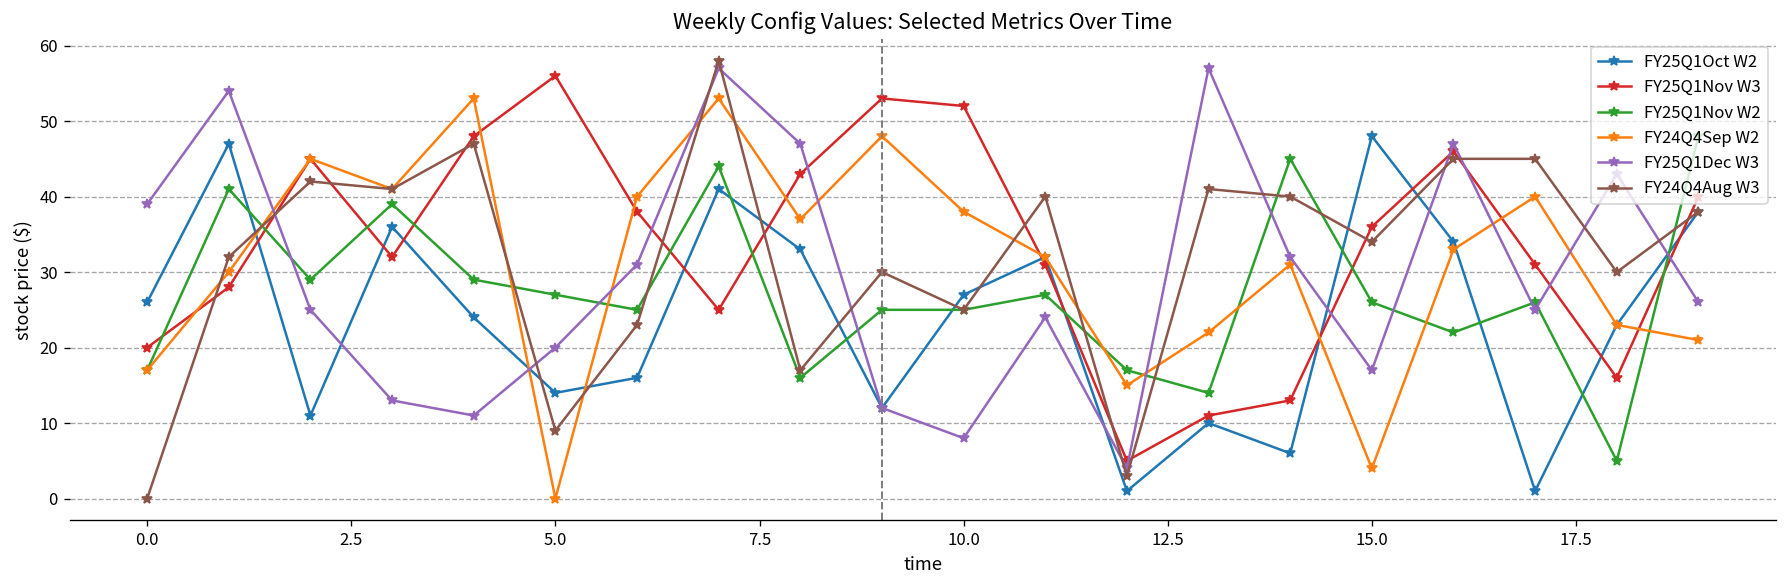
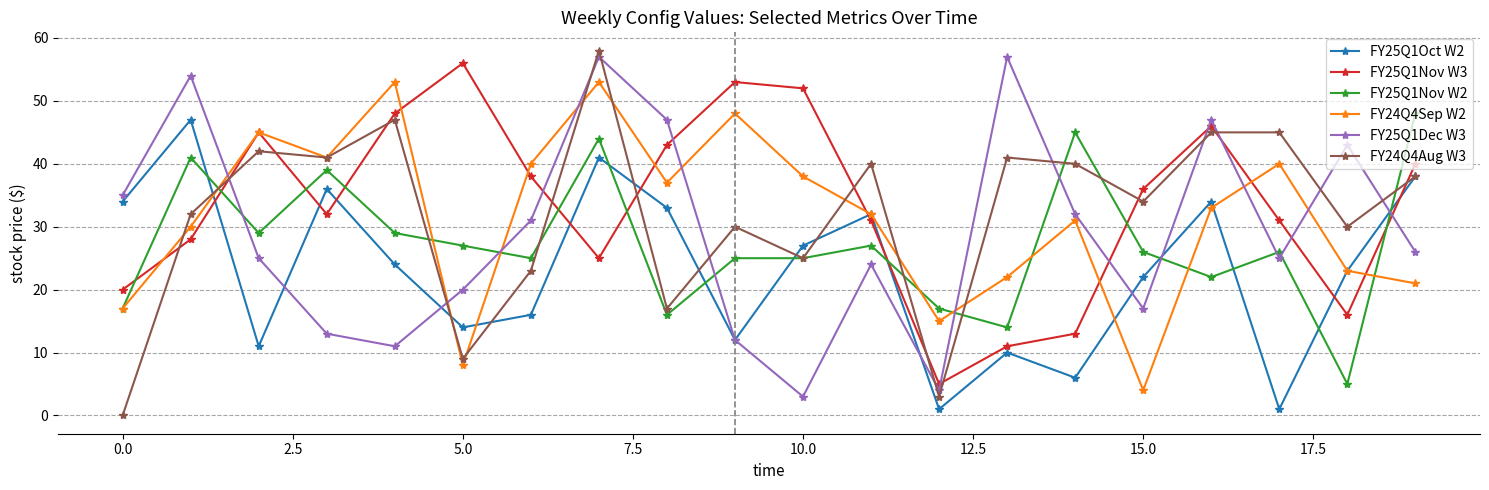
  {
    "FY25Q1Oct W2": {
-     "0.0": 26,
+     "0.0": 34,
      "5.0": 14,
      "10.0": 27,
-     "15.0": 48
+     "15.0": 22
    },
    "FY25Q1Nov W3": {
      "0.0": 20,
      "5.0": 56,
      "10.0": 52,
      "15.0": 36
    },
    "FY25Q1Nov W2": {
      "5.0": 27,
      "15.0": 26
    },
    "FY24Q4Sep W2": {
-     "5.0": 0,
+     "5.0": 8,
      "10.0": 38,
      "15.0": 4
    },
    "FY25Q1Dec W3": {
-     "0.0": 39,
+     "0.0": 35,
      "5.0": 20,
-     "10.0": 8,
+     "10.0": 3,
      "15.0": 17
    },
    "FY24Q4Aug W3": {
      "0.0": 0,
      "5.0": 9,
      "15.0": 34
    }
  }
